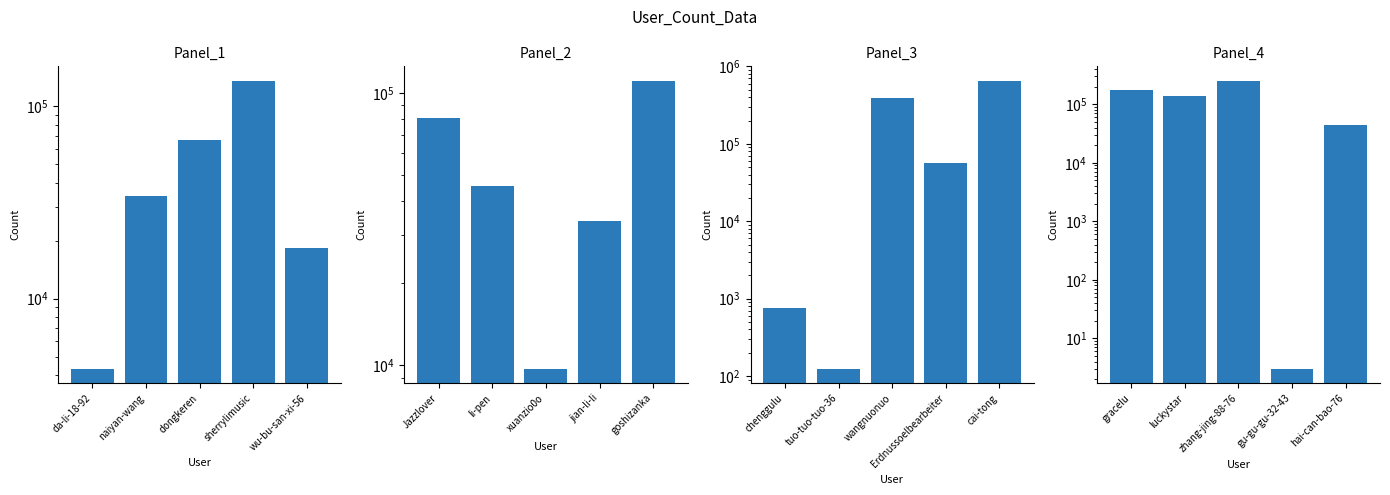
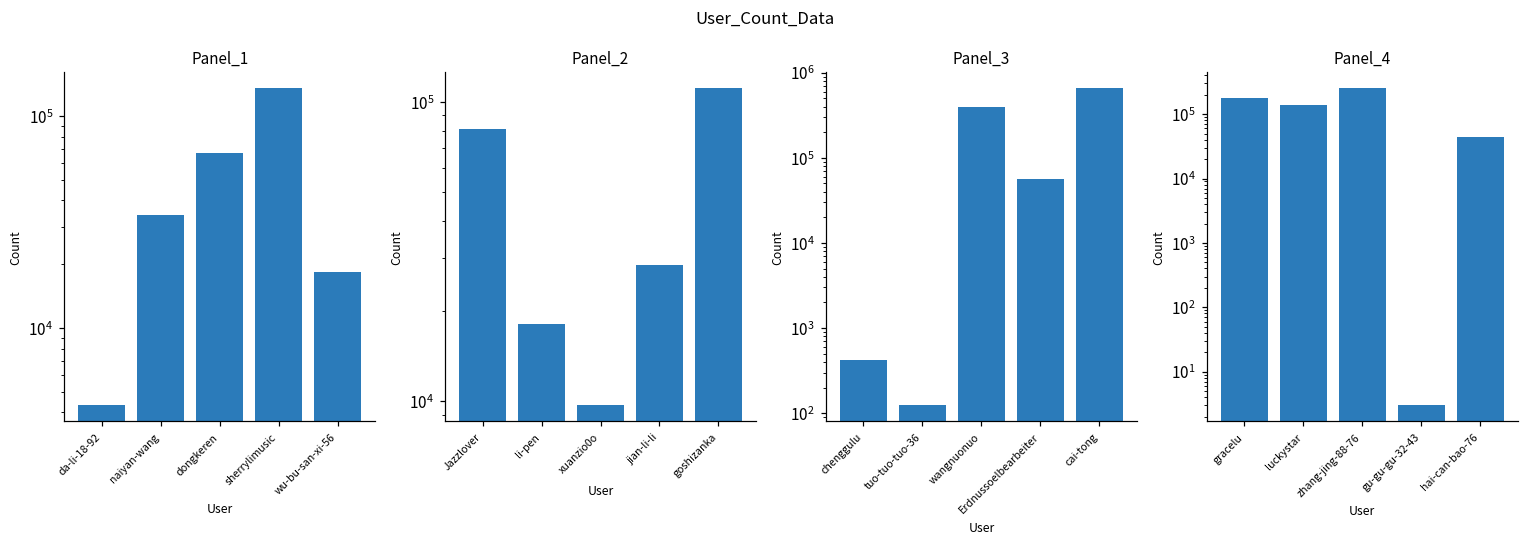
  {
    "Panel_1": {
      "da-li-18-92": 4300,
      "naiyan-wang": 34000,
      "dongkeren": 67000,
      "sherrylimusic": 140000,
      "wu-bu-san-xi-56": 18000
    },
    "Panel_2": {
      "Jazzlover": 81000,
-     "li-pen": 45000,
+     "li-pen": 18000,
      "xuanzio0o": 9700,
-     "jian-li-li": 34000,
+     "jian-li-li": 29000,
      "goshizanka": 111000
    },
    "Panel_3": {
-     "chenggulu": 800,
+     "chenggulu": 400,
      "tuo-tuo-tuo-36": 120,
      "wangnuonuo": 400000,
      "Erdnussoelbearbeiter": 60000,
      "cai-tong": 700000
    },
    "Panel_4": {
      "gracelu": 180000,
      "luckystar": 140000,
      "zhang-jing-88-76": 250000,
      "gu-gu-gu-32-43": 3,
      "hai-can-bao-76": 40000
    }
  }
